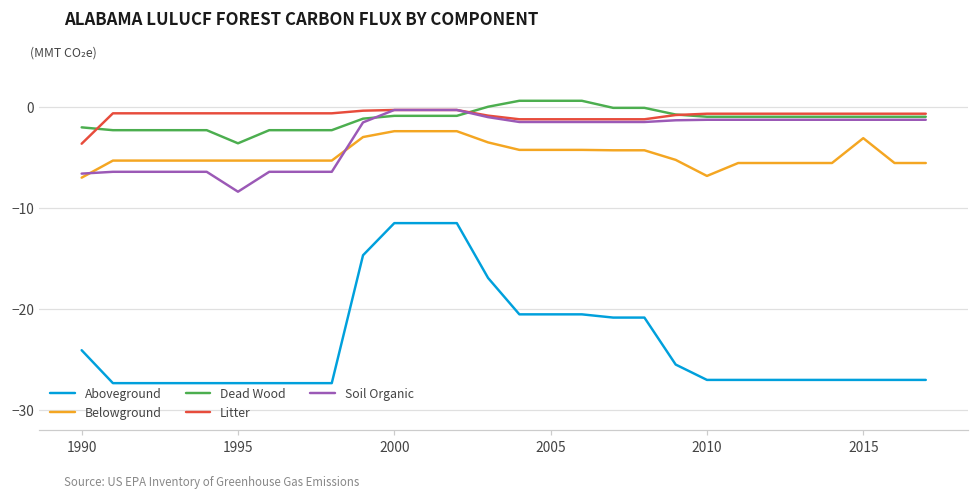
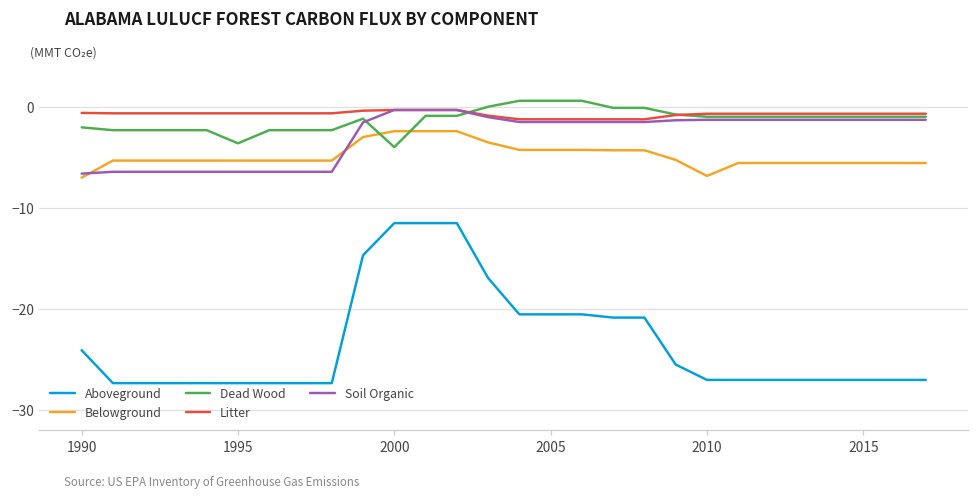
  {
    "Aboveground": {
      "1990": -24,
      "1995": -27,
      "2000": -12,
      "2005": -21,
      "2010": -27,
      "2015": -27
    },
    "Belowground": {
      "1990": -7,
      "1995": -5,
      "2000": -2,
      "2005": -4,
      "2010": -7,
-     "2015": -3
+     "2015": -6
    },
    "Dead Wood": {
      "1990": -2,
      "1995": -4,
-     "2000": -1,
+     "2000": -4,
      "2005": 1,
      "2010": -1,
      "2015": -1
    },
    "Litter": {
-     "1990": -4,
+     "1990": -1,
      "1995": -1,
      "2010": -1,
      "2015": -1
    },
    "Soil Organic": {
      "1990": -7,
-     "1995": -8,
+     "1995": -6,
      "2010": -1,
      "2015": -1
    }
  }
